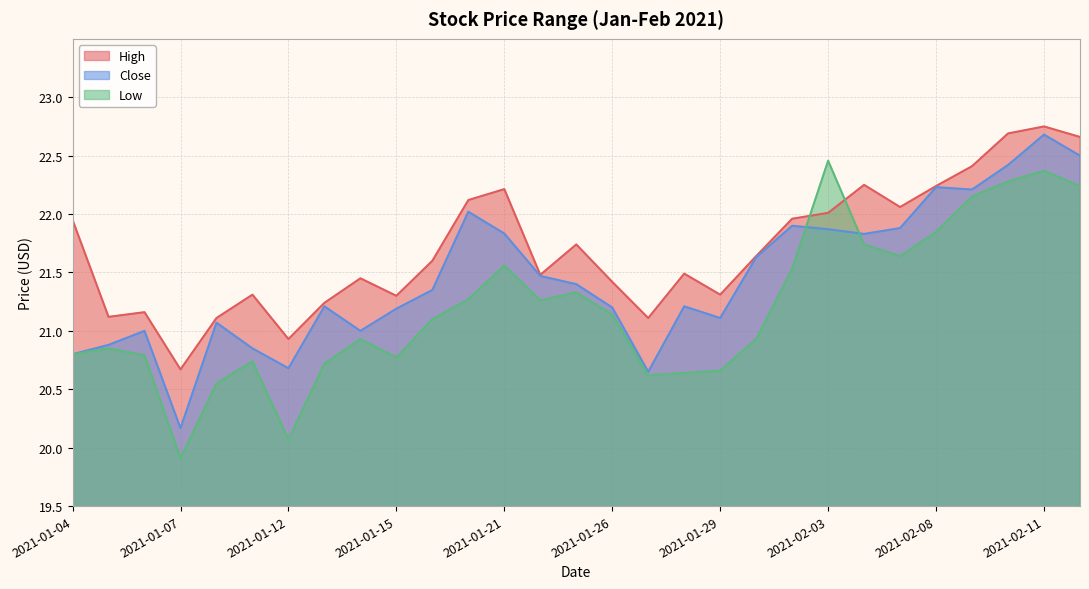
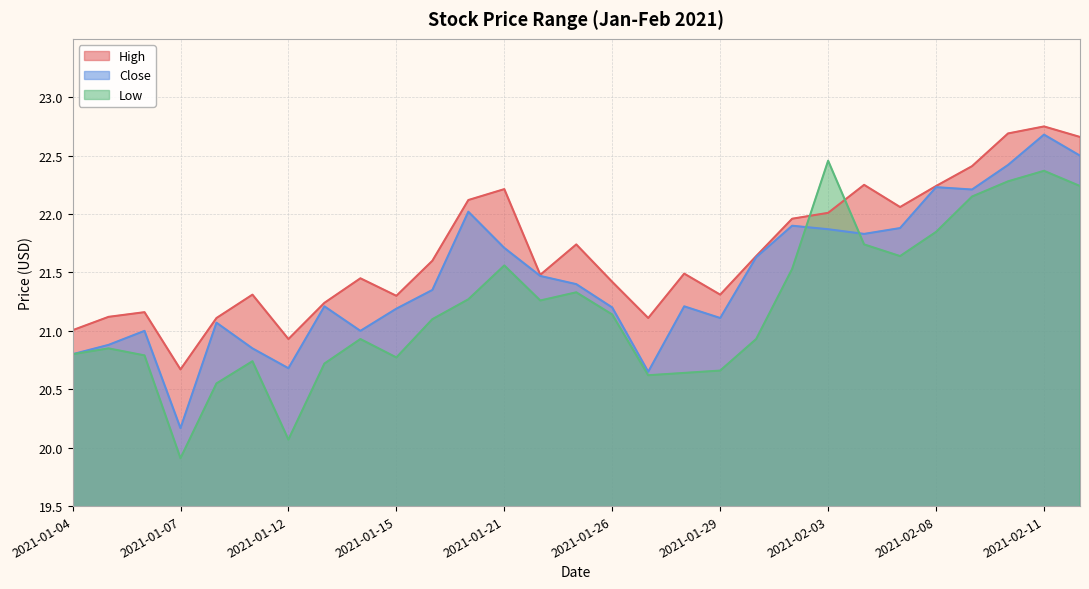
  {
    "High": {
-     "2021-01-04": 21.95,
+     "2021-01-04": 21.01,
      "2021-01-07": 20.67,
      "2021-01-12": 20.93,
      "2021-01-15": 21.30,
      "2021-01-21": 22.21,
      "2021-01-26": 21.42,
      "2021-01-29": 21.31,
      "2021-02-03": 22.01,
      "2021-02-11": 22.75
    },
    "Close": {
      "2021-01-07": 20.17,
      "2021-01-12": 20.68,
      "2021-01-15": 21.19,
-     "2021-01-21": 21.83,
+     "2021-01-21": 21.71,
      "2021-01-26": 21.20,
      "2021-01-29": 21.11,
      "2021-02-03": 21.87,
      "2021-02-11": 22.68
    },
    "Low": {
      "2021-01-07": 19.91,
      "2021-01-12": 20.07,
      "2021-01-15": 20.77,
      "2021-01-21": 21.56,
      "2021-01-26": 21.14,
      "2021-01-29": 20.66,
      "2021-02-03": 22.46,
      "2021-02-08": 21.85,
      "2021-02-11": 22.37
    }
  }
